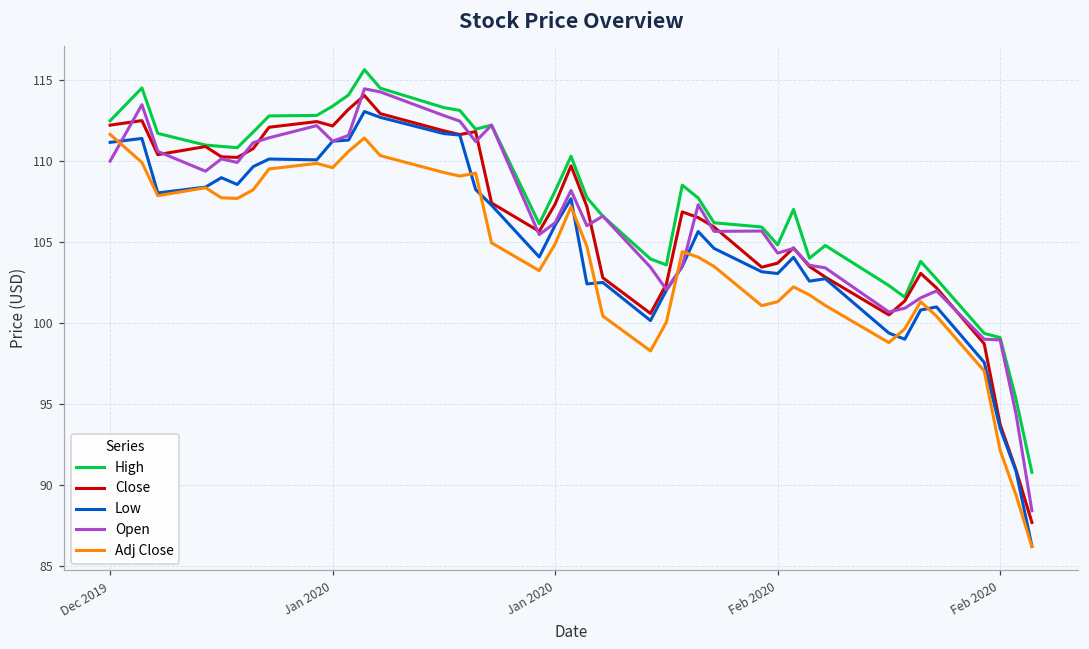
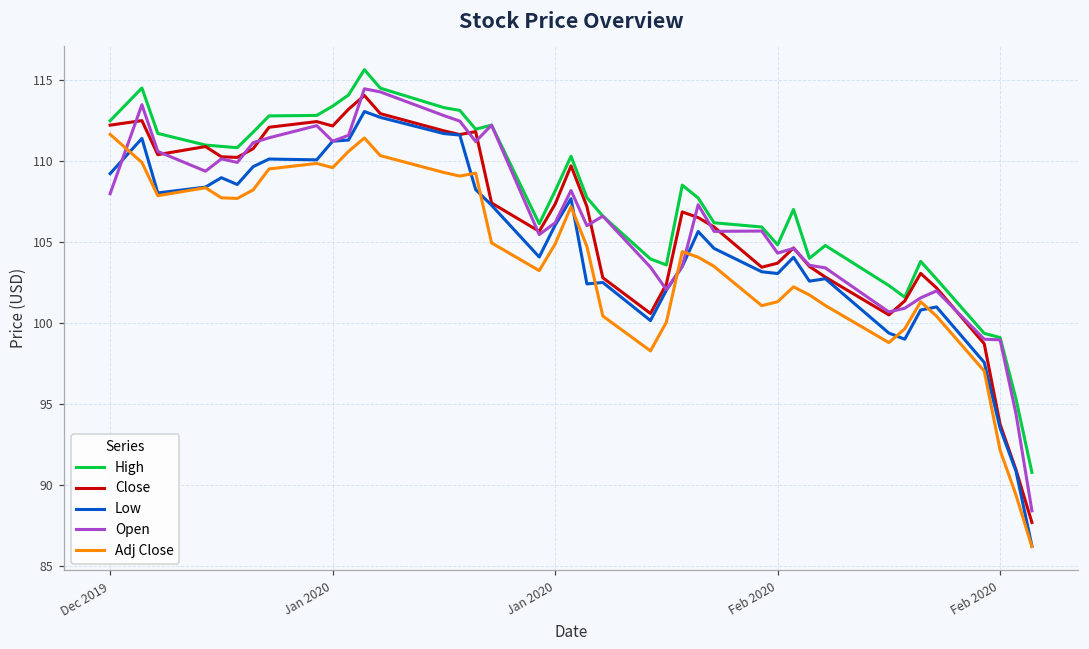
  {
    "High": {
      "Dec 2019": 112.5
    },
    "Close": {
      "Dec 2019": 112.2
    },
    "Low": {
-     "Dec 2019": 111.1
+     "Dec 2019": 109.2
    },
    "Open": {
-     "Dec 2019": 110.0
+     "Dec 2019": 108.0
    },
    "Adj Close": {
      "Dec 2019": 111.6
    }
  }
